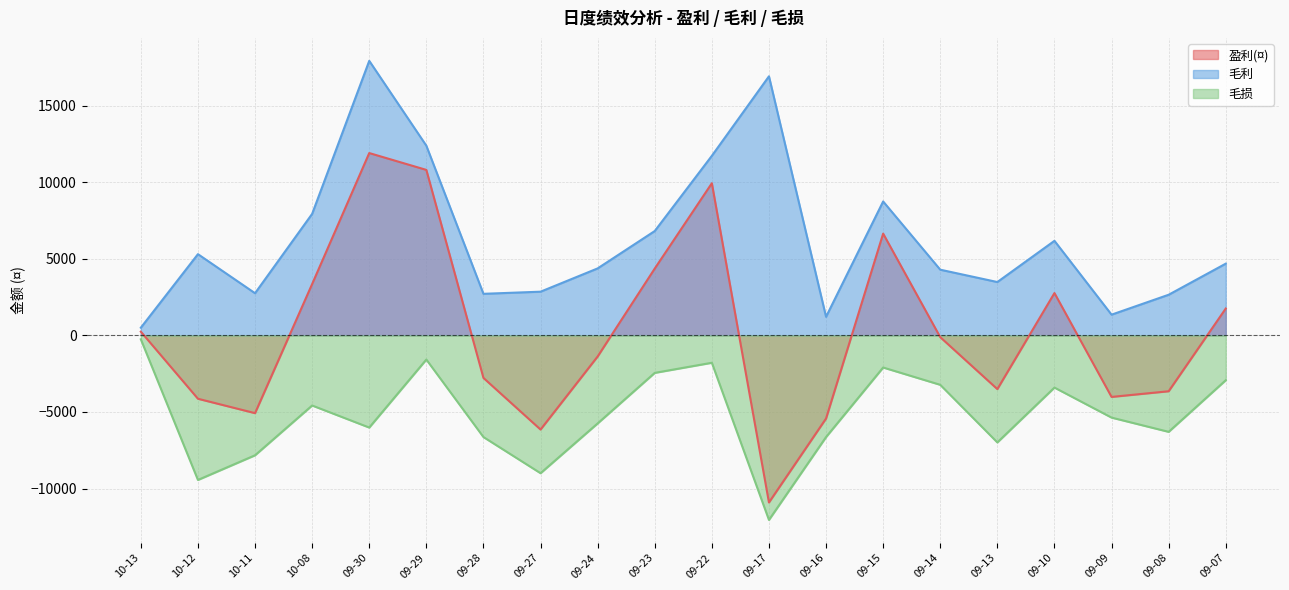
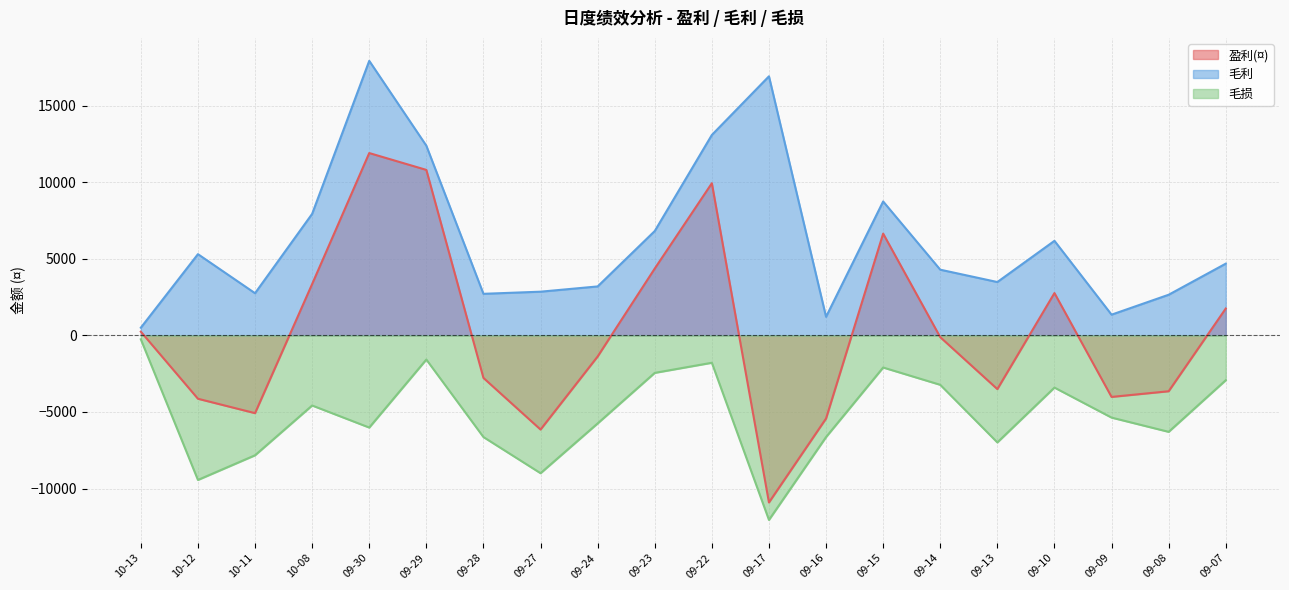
  {
    "毛利": {
      "10-13": 500,
      "10-12": 5300,
      "10-11": 2800,
      "10-08": 7900,
      "09-30": 17900,
      "09-29": 12400,
      "09-28": 2700,
      "09-27": 2900,
-     "09-24": 4400,
+     "09-24": 3200,
      "09-23": 6800,
-     "09-22": 11700,
+     "09-22": 13100,
      "09-17": 16900,
      "09-16": 1200,
      "09-15": 8700,
      "09-14": 4300,
      "09-13": 3500,
      "09-10": 6200,
      "09-09": 1400,
      "09-08": 2700,
      "09-07": 4700
    }
  }
